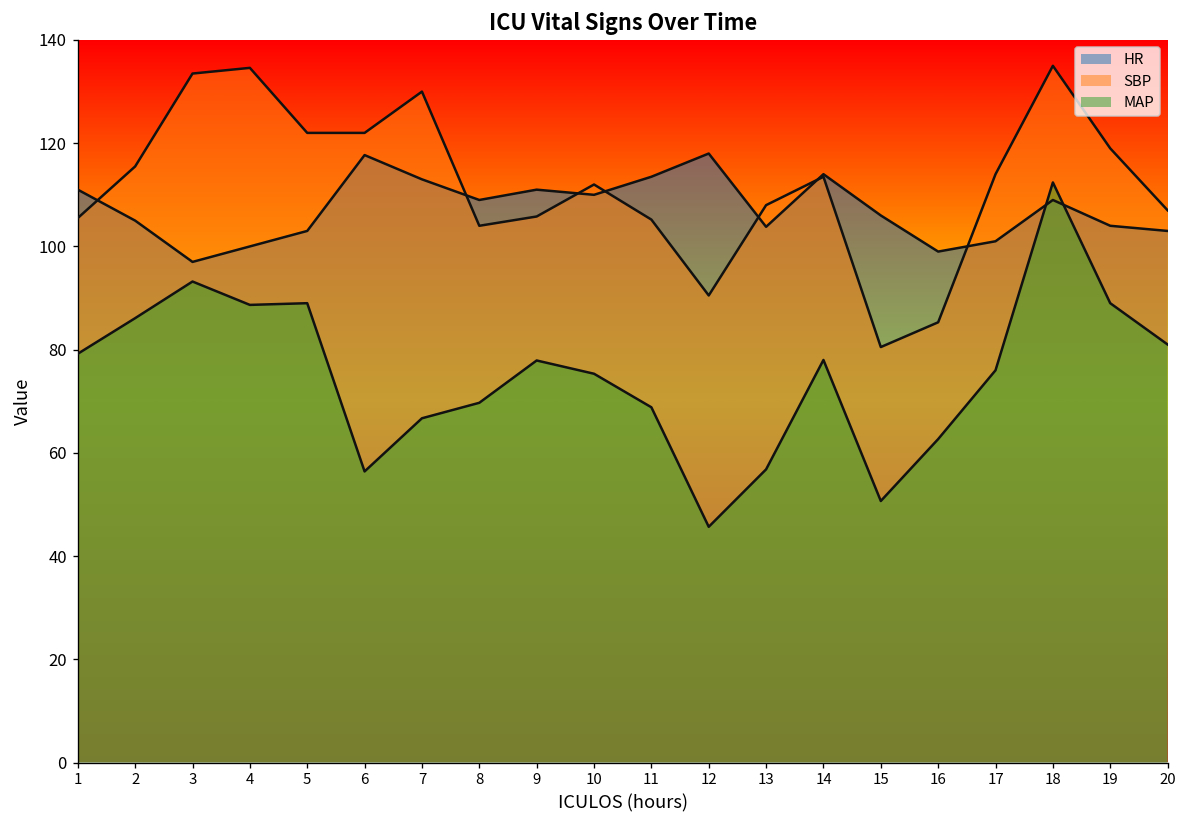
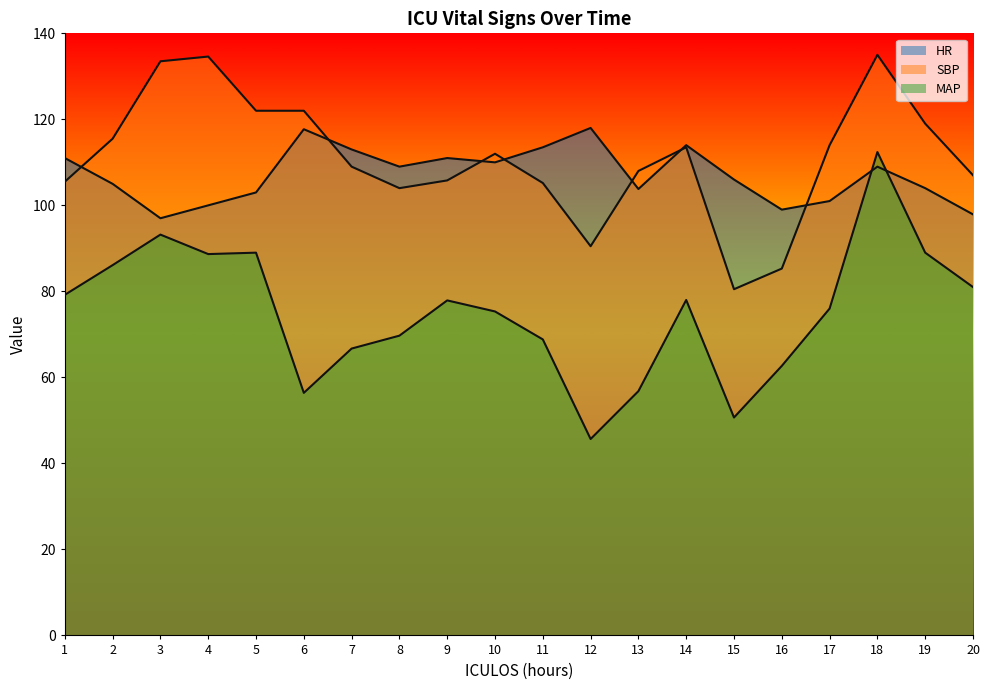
  {
    "HR": {
      "1": 111,
      "2": 105,
      "3": 97,
      "4": 100,
      "5": 103,
      "6": 118,
      "7": 113,
      "8": 109,
      "9": 111,
      "10": 110,
      "11": 114,
      "12": 118,
      "13": 104,
      "15": 106,
      "16": 99,
      "17": 101,
      "18": 109,
      "19": 104,
-     "20": 103
+     "20": 98
    },
    "SBP": {
      "1": 106,
      "2": 116,
      "3": 134,
      "4": 135,
      "5": 122,
      "6": 122,
-     "7": 130,
+     "7": 109,
      "8": 104,
      "9": 106,
      "10": 112,
      "11": 105,
      "12": 91,
      "13": 108,
      "15": 81,
      "16": 85,
      "17": 114,
      "18": 135,
      "19": 119,
      "20": 107
    },
    "MAP": {
      "1": 79,
      "2": 86,
      "3": 93,
      "4": 89,
      "5": 89,
      "6": 56,
      "7": 67,
      "8": 70,
      "9": 78,
      "10": 75,
      "11": 69,
      "12": 46,
      "13": 57,
      "14": 78,
      "15": 51,
      "16": 63,
      "17": 76,
      "18": 112,
      "19": 89,
      "20": 81
    }
  }
